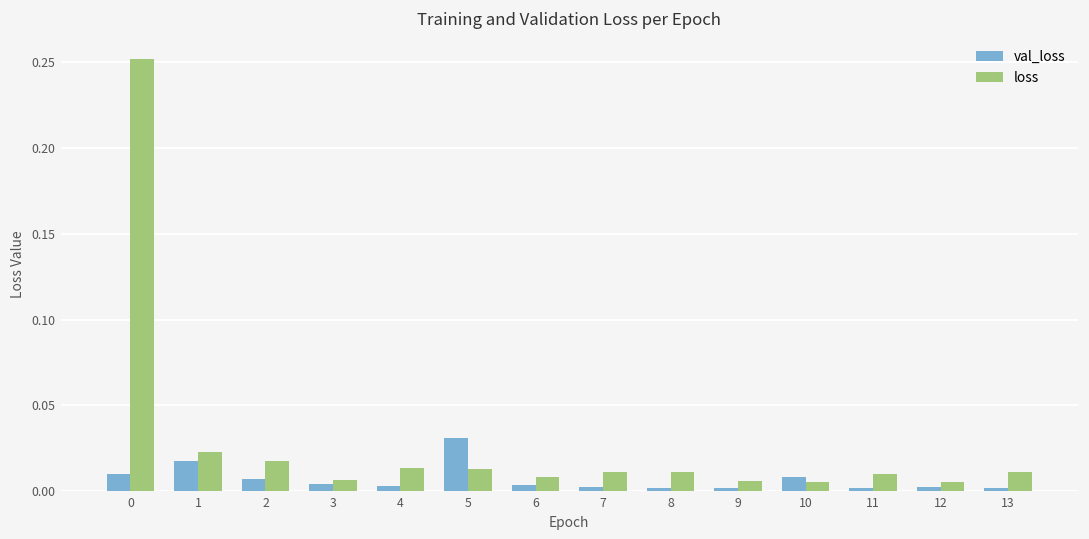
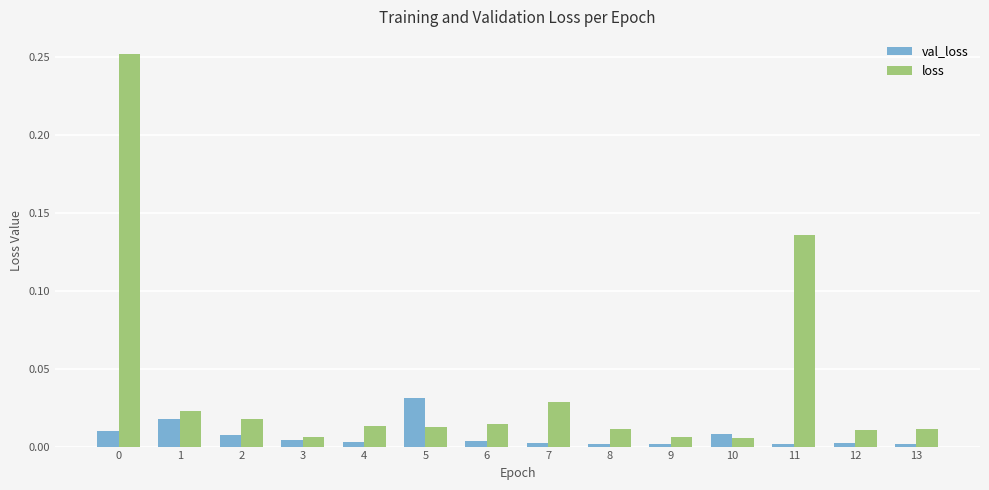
  {
    "val_loss": {
      "0": 0.010,
      "1": 0.018,
      "2": 0.007,
      "3": 0.004,
      "4": 0.003,
      "5": 0.031,
      "6": 0.004,
      "7": 0.002,
      "8": 0.002,
      "9": 0.002,
      "10": 0.008,
      "11": 0.002,
      "12": 0.002,
      "13": 0.002
    },
    "loss": {
      "0": 0.252,
      "1": 0.023,
      "2": 0.018,
      "3": 0.006,
      "4": 0.013,
      "5": 0.013,
-     "6": 0.008,
-     "7": 0.011,
+     "6": 0.014,
+     "7": 0.029,
      "8": 0.011,
      "9": 0.006,
      "10": 0.005,
-     "11": 0.010,
-     "12": 0.006,
+     "11": 0.136,
+     "12": 0.011,
      "13": 0.011
    }
  }
